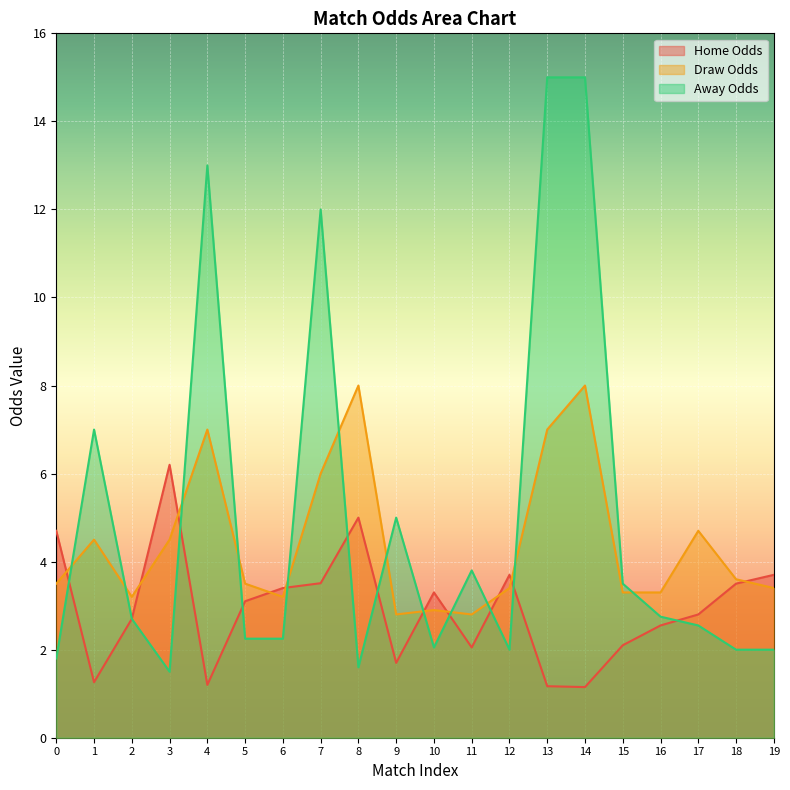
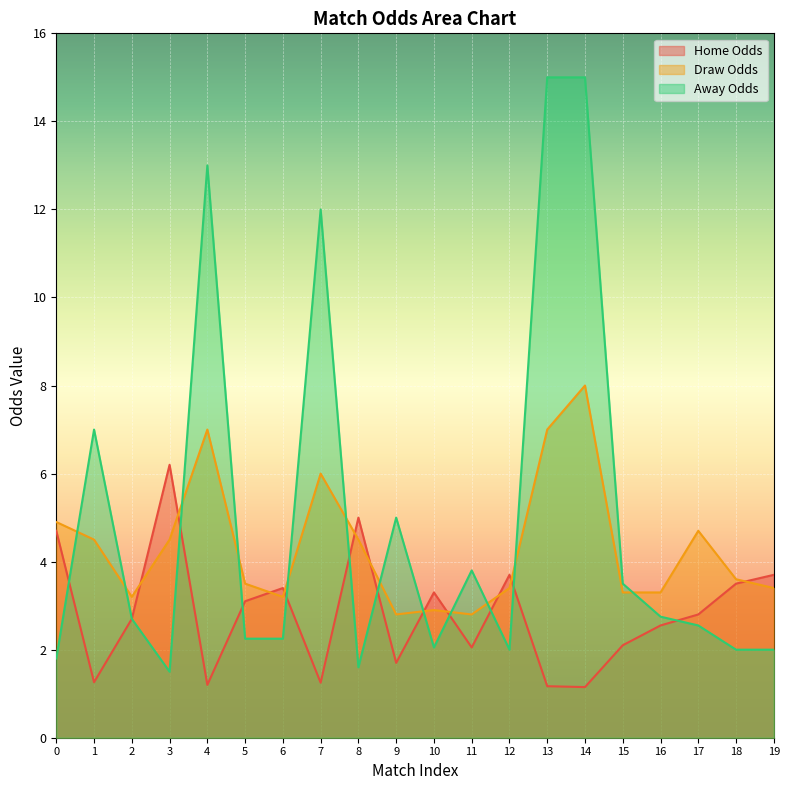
  {
    "Home Odds": {
      "0": 4.7,
      "1": 1.3,
      "3": 6.2,
      "4": 1.2,
      "5": 3.1,
      "6": 3.4,
-     "7": 3.5,
+     "7": 1.3,
      "8": 5.0,
      "9": 1.7,
      "10": 3.3,
      "11": 2.1,
      "12": 3.7,
      "13": 1.2,
      "14": 1.2,
      "15": 2.1,
      "16": 2.6,
      "17": 2.8,
      "18": 3.5,
      "19": 3.7
    },
    "Draw Odds": {
-     "0": 3.5,
+     "0": 4.9,
      "1": 4.5,
      "2": 3.2,
      "3": 4.5,
      "4": 7.0,
      "5": 3.5,
      "6": 3.2,
      "7": 6.0,
-     "8": 8.0,
+     "8": 4.5,
      "9": 2.8,
      "10": 2.9,
      "11": 2.8,
      "12": 3.4,
      "13": 7.0,
      "14": 8.0,
      "15": 3.3,
      "16": 3.3,
      "17": 4.7,
      "18": 3.6,
      "19": 3.4
    },
    "Away Odds": {
      "0": 1.8,
      "1": 7.0,
      "3": 1.5,
      "4": 13.0,
      "5": 2.3,
      "6": 2.3,
      "7": 12.0,
      "8": 1.6,
      "9": 5.0,
      "10": 2.1,
      "11": 3.8,
      "12": 2.0,
      "13": 15.0,
      "14": 15.0,
      "15": 3.5,
      "16": 2.8,
      "17": 2.6,
      "18": 2.0,
      "19": 2.0
    }
  }
